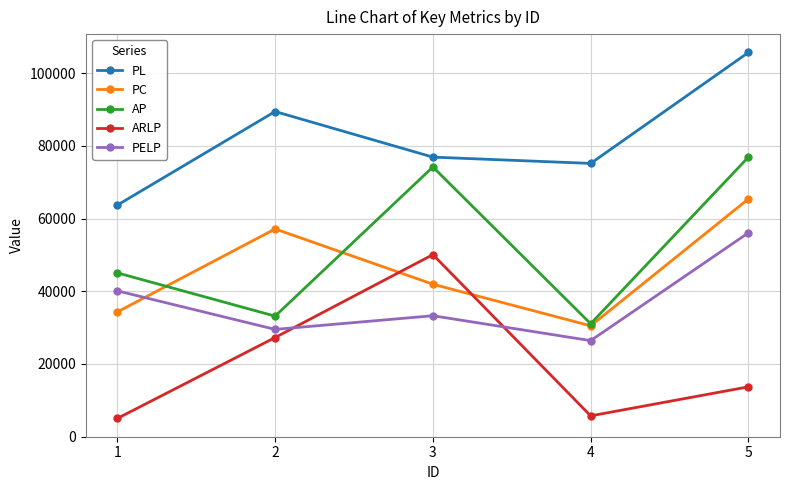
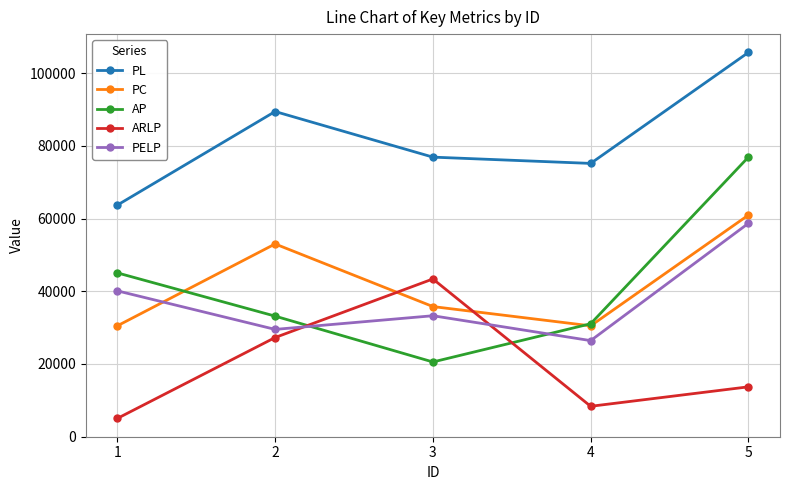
  {
    "PL": {
      "1": 64000,
      "2": 89000,
      "3": 77000,
      "4": 75000,
      "5": 106000
    },
    "PC": {
-     "1": 34000,
-     "2": 57000,
-     "3": 42000,
-     "5": 65000
+     "1": 30000,
+     "2": 53000,
+     "3": 36000,
+     "5": 61000
    },
    "AP": {
      "1": 45000,
      "2": 33000,
-     "3": 74000,
+     "3": 21000,
      "5": 77000
    },
    "ARLP": {
      "1": 5000,
      "2": 27000,
-     "3": 50000,
-     "4": 6000,
+     "3": 43000,
+     "4": 8000,
      "5": 14000
    },
    "PELP": {
      "1": 40000,
      "2": 29000,
      "3": 33000,
      "4": 26000,
-     "5": 56000
+     "5": 59000
    }
  }
